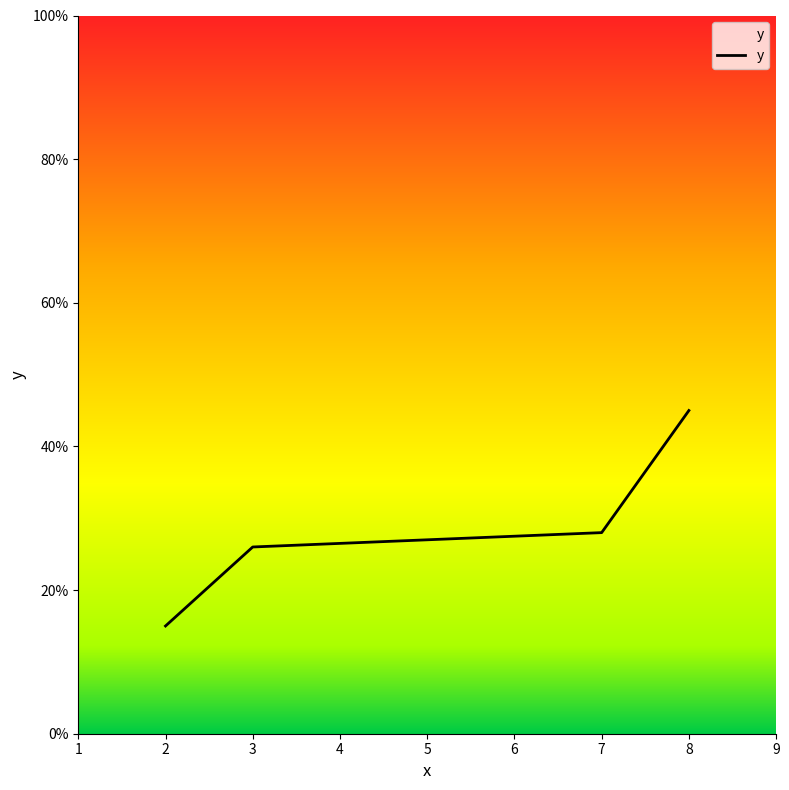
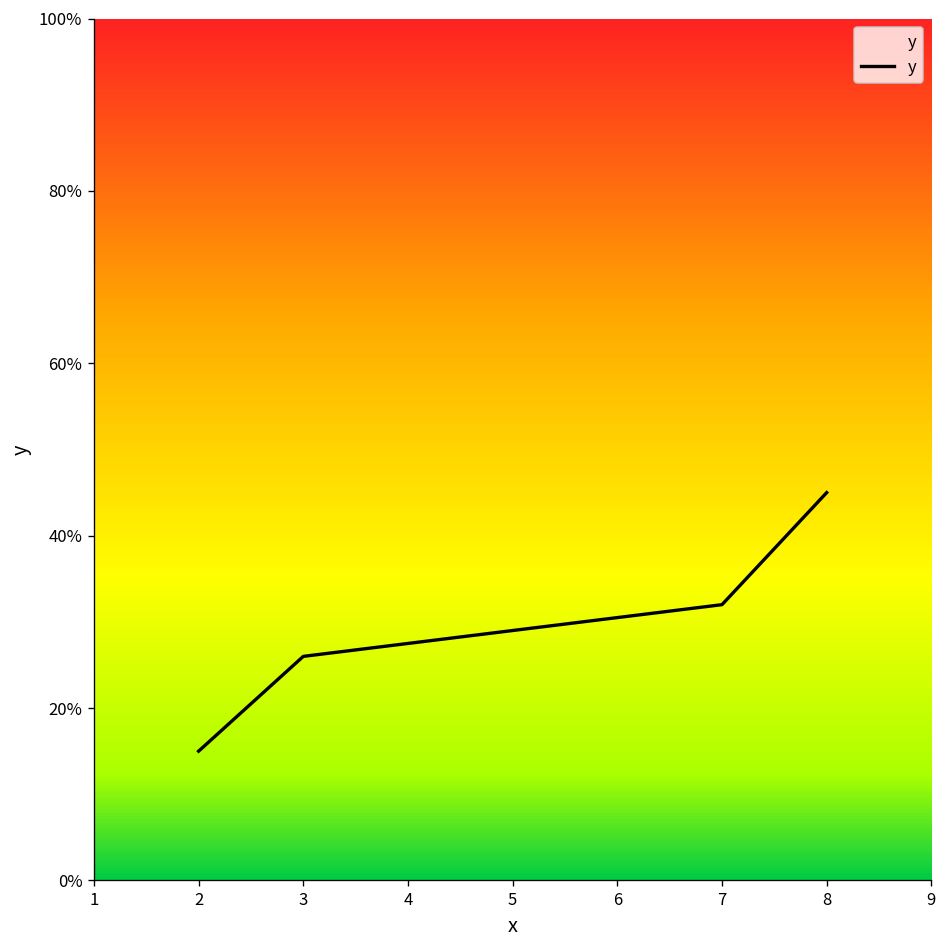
  {
    "2": "15%",
    "3": "26%",
-   "7": "28%",
+   "7": "32%",
    "8": "45%"
  }
